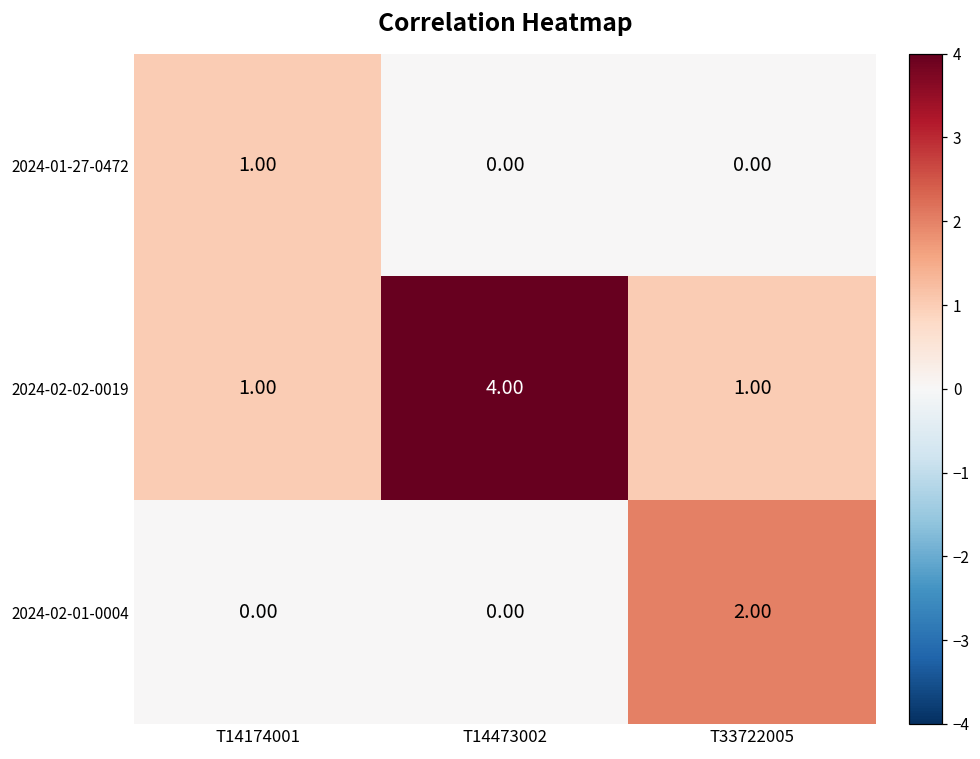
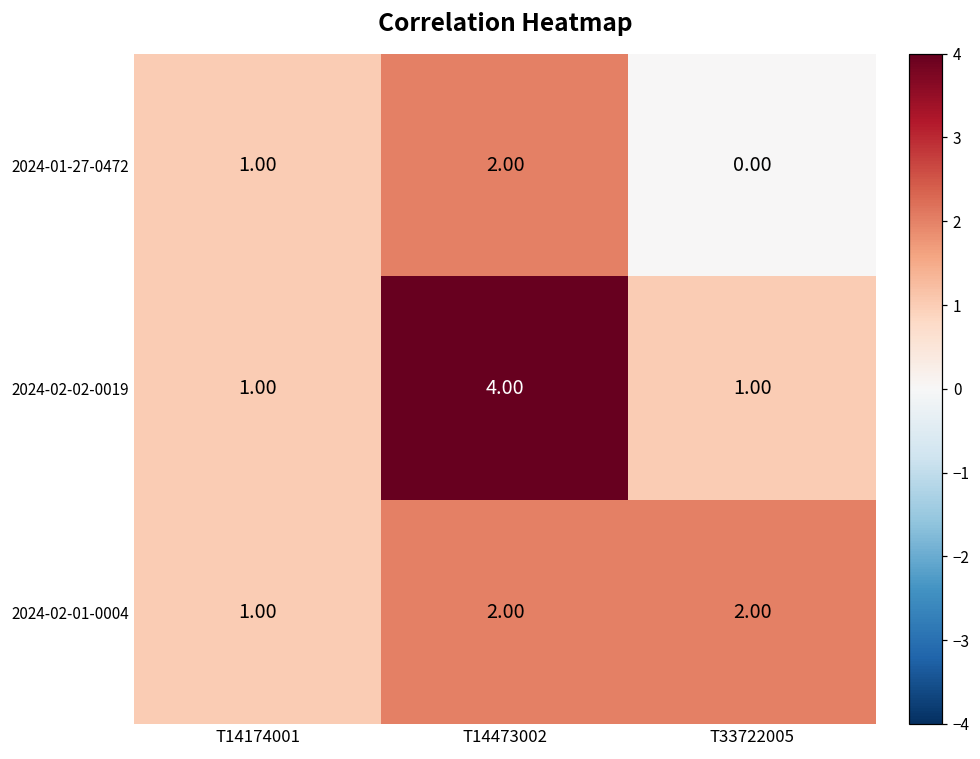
  {
    "2024-01-27-0472": {
      "T14174001": 1.00,
-     "T14473002": 0.00,
+     "T14473002": 2.00,
      "T33722005": 0.00
    },
    "2024-02-02-0019": {
      "T14174001": 1.00,
      "T14473002": 4.00,
      "T33722005": 1.00
    },
    "2024-02-01-0004": {
-     "T14174001": 0.00,
-     "T14473002": 0.00,
+     "T14174001": 1.00,
+     "T14473002": 2.00,
      "T33722005": 2.00
    }
  }
